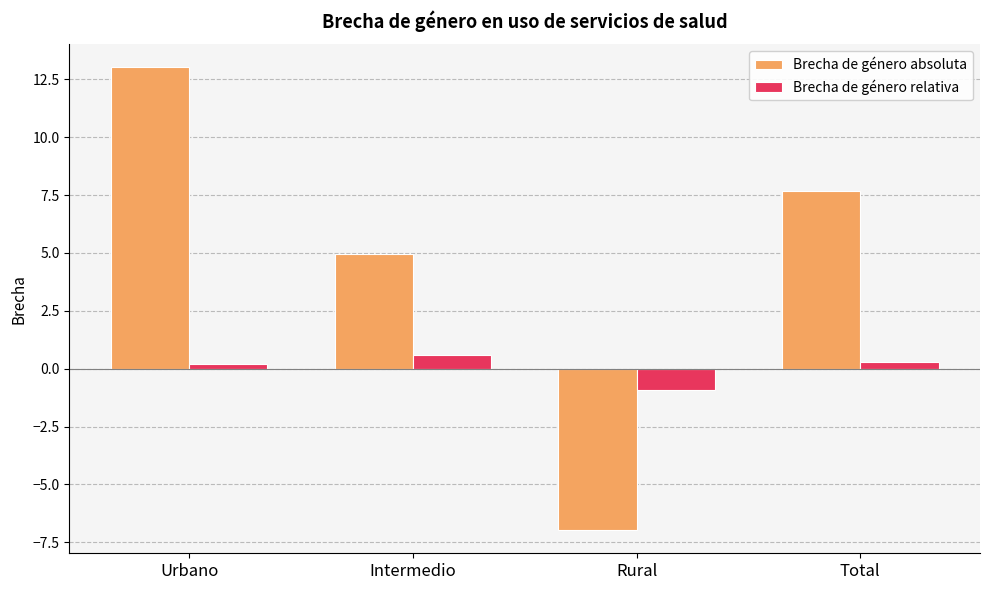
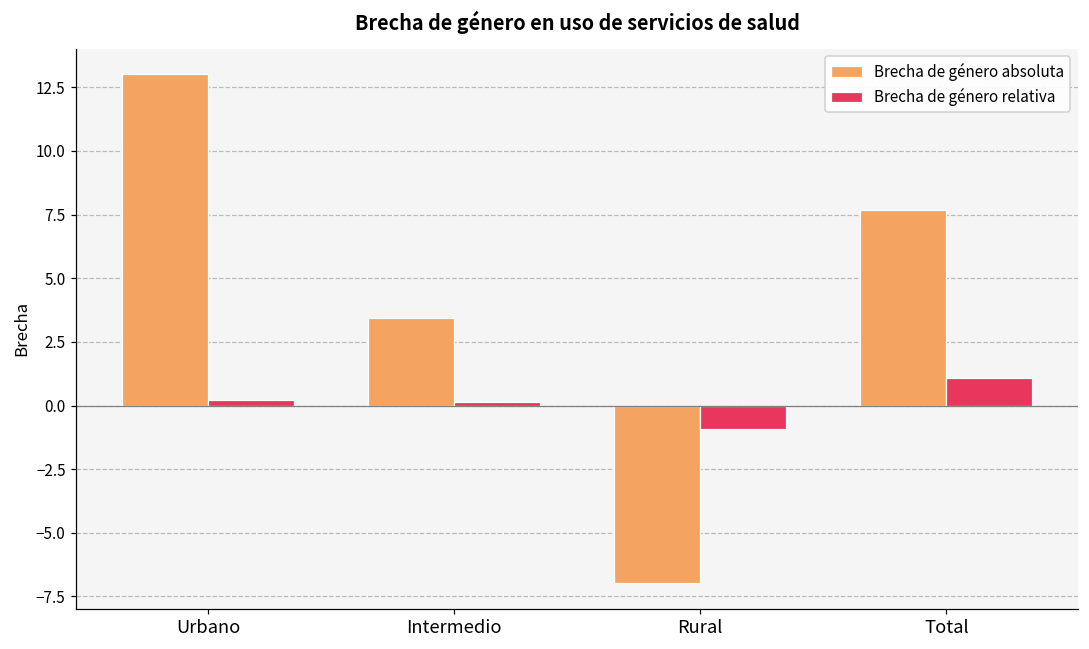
  {
    "Brecha de género absoluta": {
      "Urbano": 13.0,
-     "Intermedio": 5.0,
+     "Intermedio": 3.5,
      "Rural": -7.0,
      "Total": 7.7
    },
    "Brecha de género relativa": {
      "Urbano": 0.2,
-     "Intermedio": 0.6,
+     "Intermedio": 0.2,
      "Rural": -0.9,
-     "Total": 0.3
+     "Total": 1.1
    }
  }
